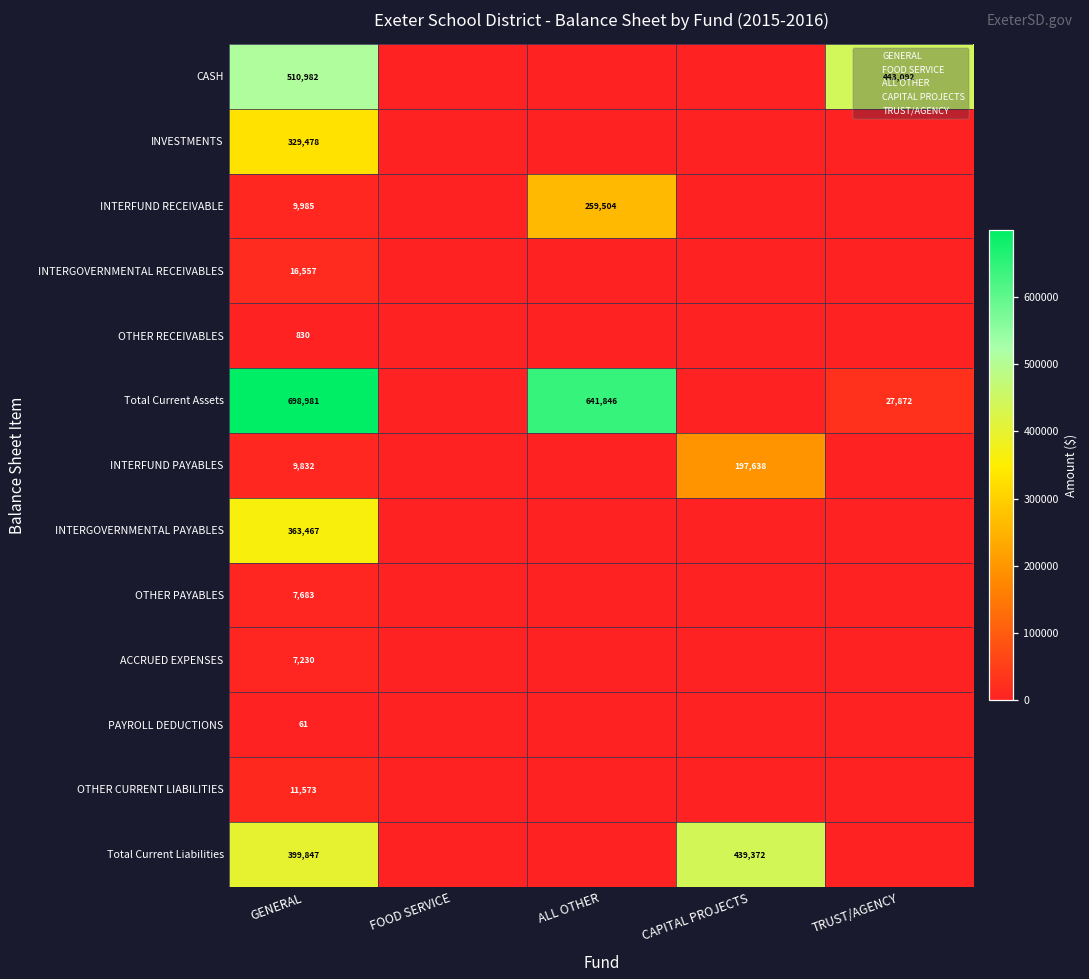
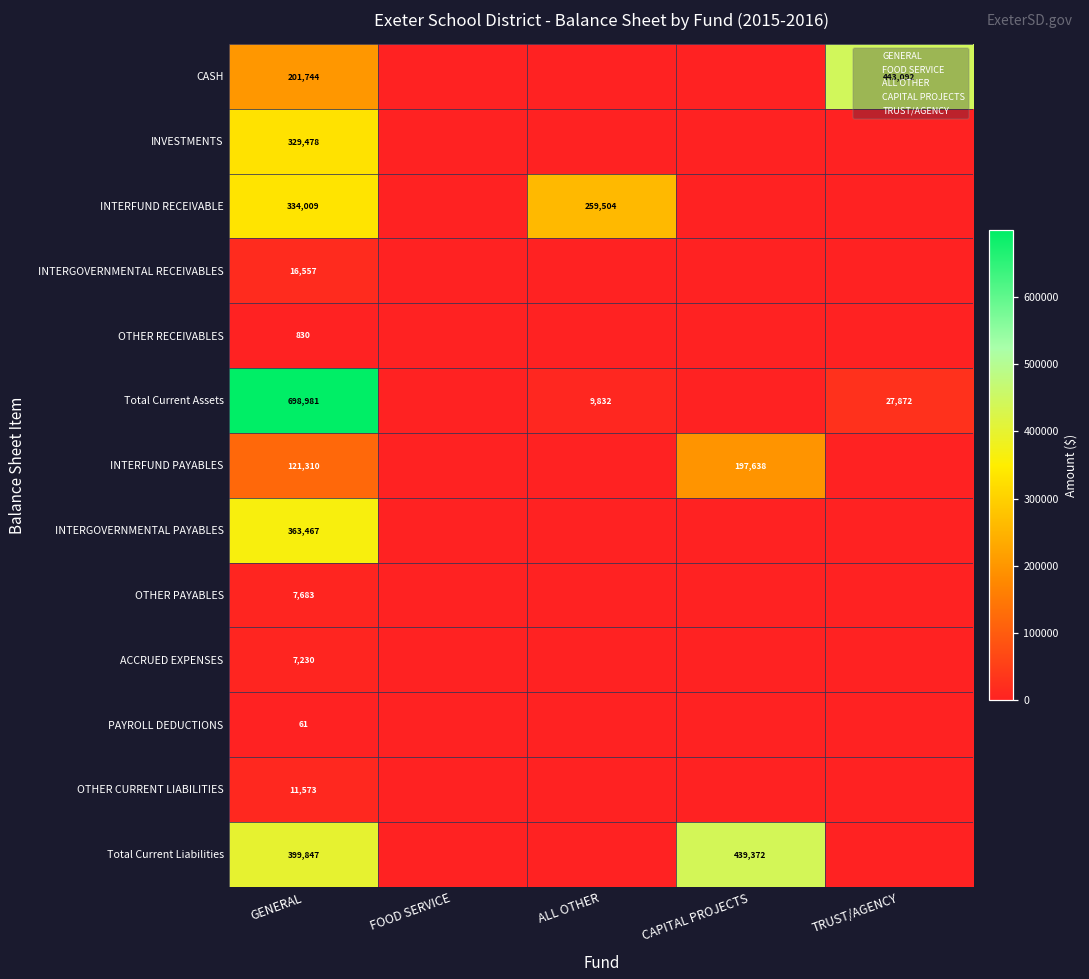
  {
    "CASH": {
-     "GENERAL": "510,982"
+     "GENERAL": "201,744"
    },
    "INVESTMENTS": {
      "GENERAL": "329,478"
    },
    "INTERFUND RECEIVABLE": {
-     "GENERAL": "9,985",
+     "GENERAL": "334,009",
      "ALL OTHER": "259,504"
    },
    "INTERGOVERNMENTAL RECEIVABLES": {
      "GENERAL": "16,557"
    },
    "OTHER RECEIVABLES": {
      "GENERAL": "830"
    },
    "Total Current Assets": {
      "GENERAL": "698,981",
-     "ALL OTHER": "641,846",
+     "ALL OTHER": "9,832",
      "TRUST/AGENCY": "27,872"
    },
    "INTERFUND PAYABLES": {
-     "GENERAL": "9,832",
+     "GENERAL": "121,310",
      "CAPITAL PROJECTS": "197,638"
    },
    "INTERGOVERNMENTAL PAYABLES": {
      "GENERAL": "363,467"
    },
    "OTHER PAYABLES": {
      "GENERAL": "7,683"
    },
    "ACCRUED EXPENSES": {
      "GENERAL": "7,230"
    },
    "PAYROLL DEDUCTIONS": {
      "GENERAL": "61"
    },
    "OTHER CURRENT LIABILITIES": {
      "GENERAL": "11,573"
    },
    "Total Current Liabilities": {
      "GENERAL": "399,847",
      "CAPITAL PROJECTS": "439,372"
    }
  }
